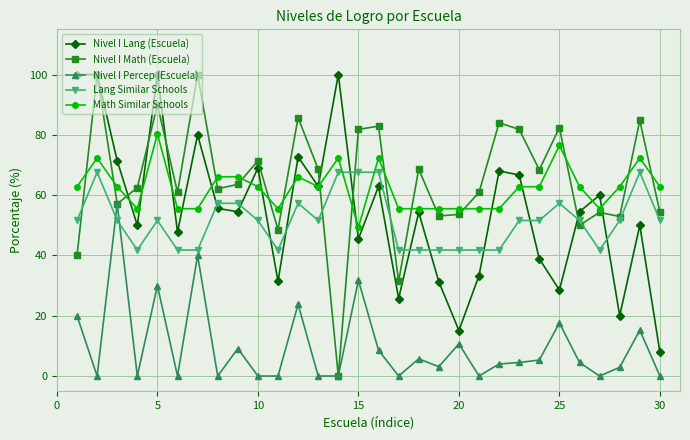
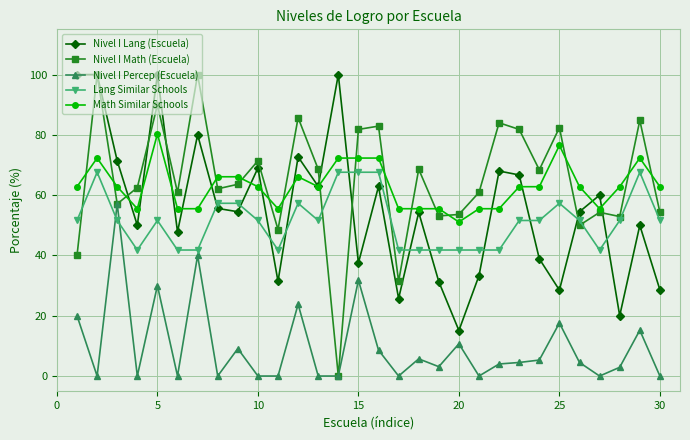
  {
    "Nivel I Lang (Escuela)": {
      "10": 69,
-     "15": 46,
+     "15": 38,
      "20": 15,
      "25": 29,
-     "30": 8
+     "30": 29
    },
    "Math Similar Schools": {
      "5": 80,
      "10": 63,
-     "15": 49,
-     "20": 56,
+     "15": 72,
+     "20": 51,
      "25": 77,
      "30": 63
    }
  }
